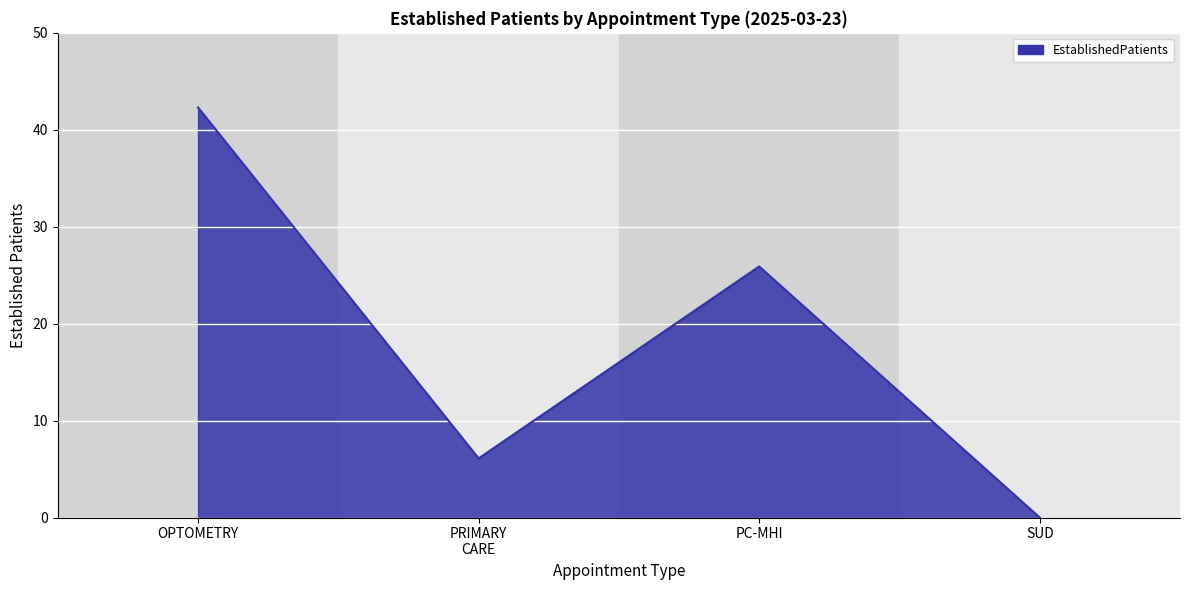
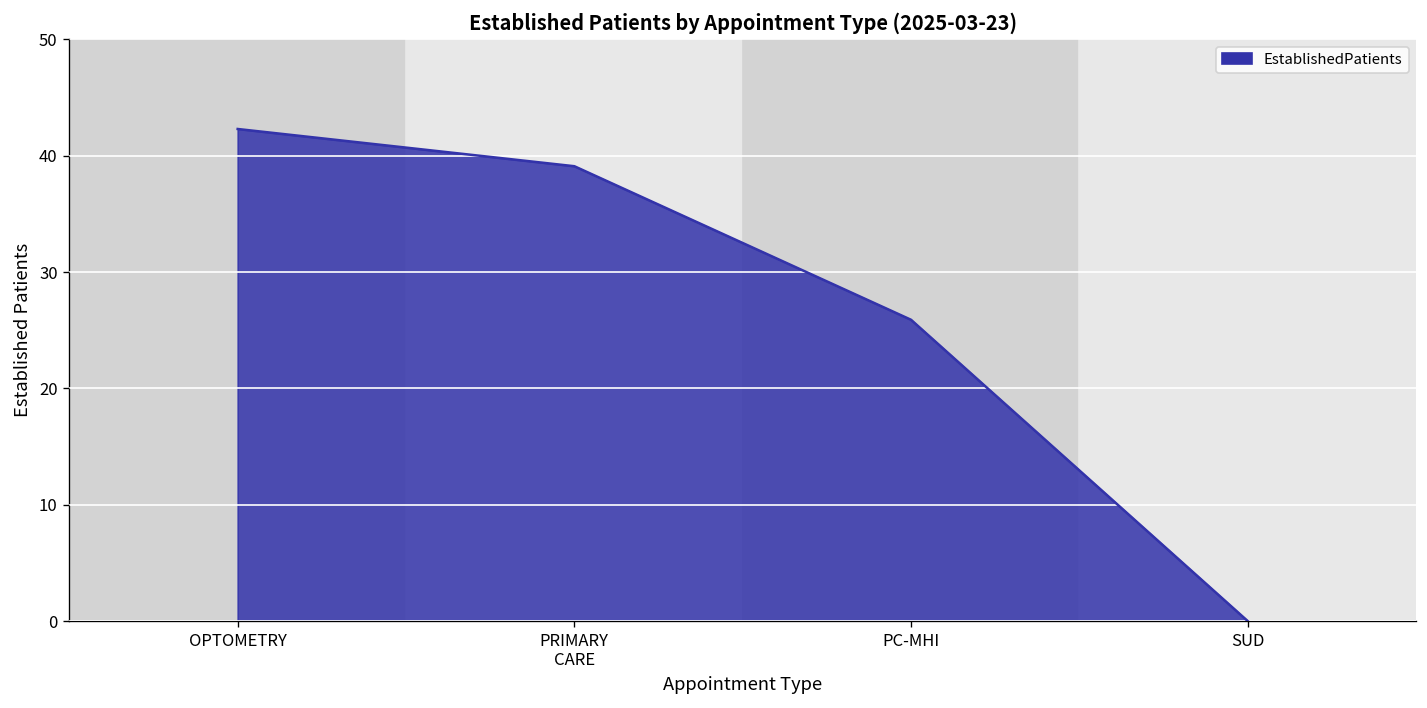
  {
    "OPTOMETRY": 42,
-   "PRIMARY CARE": 6,
+   "PRIMARY CARE": 39,
    "PC-MHI": 26,
    "SUD": 0
  }
